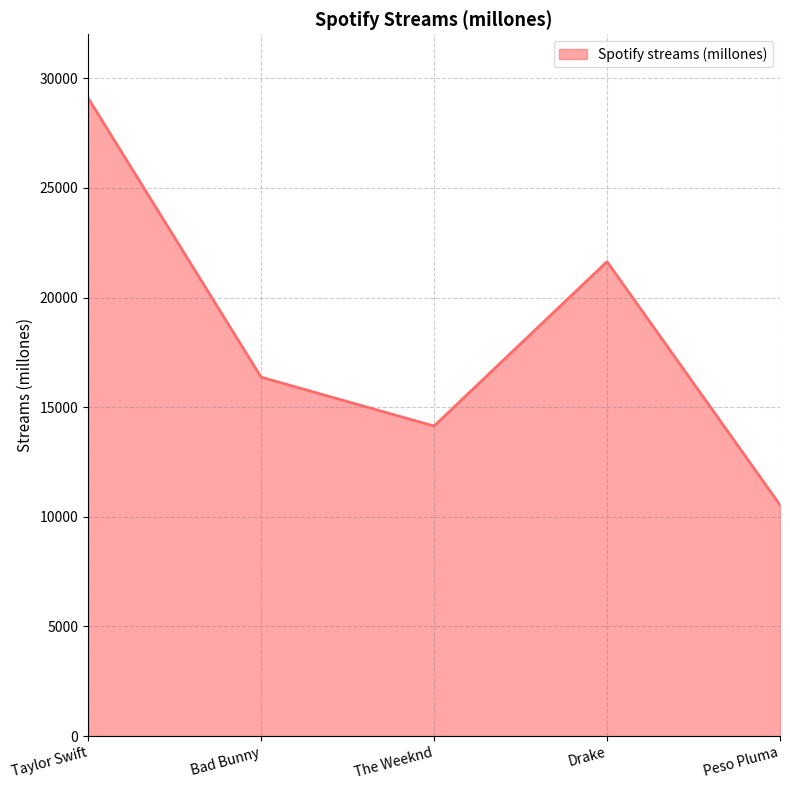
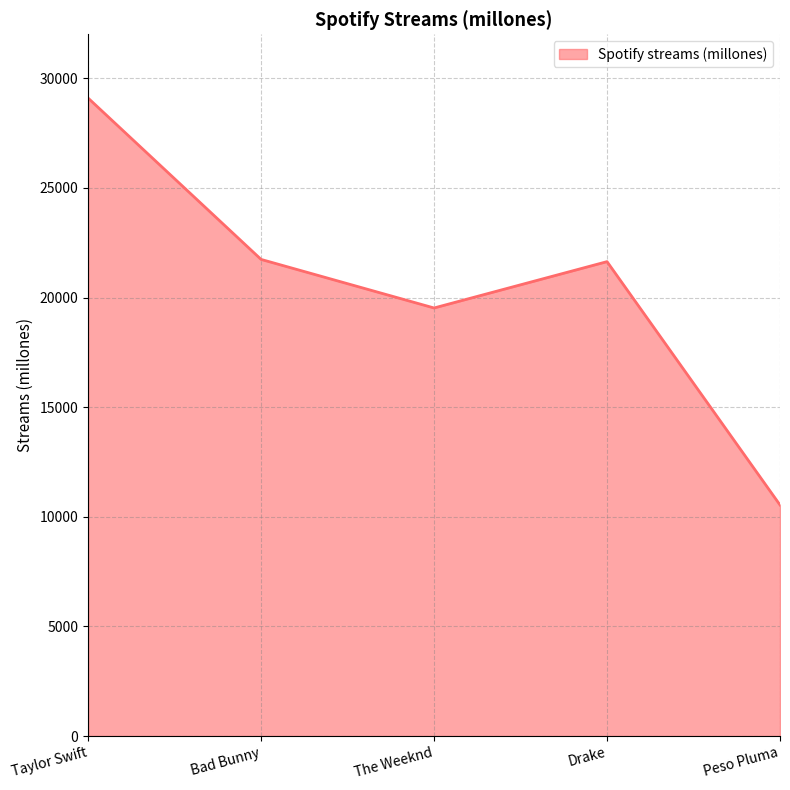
  {
    "Taylor Swift": 29100,
-   "Bad Bunny": 16400,
-   "The Weeknd": 14100,
+   "Bad Bunny": 21700,
+   "The Weeknd": 19500,
    "Drake": 21600,
    "Peso Pluma": 10500
  }
